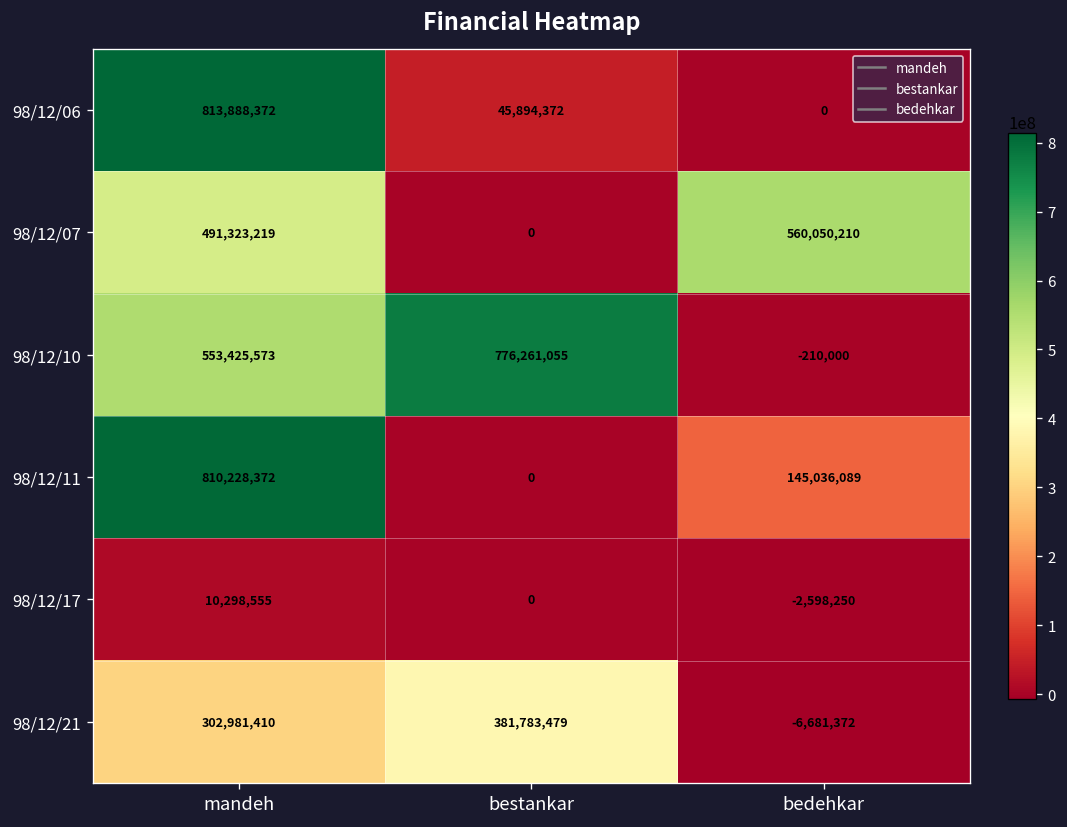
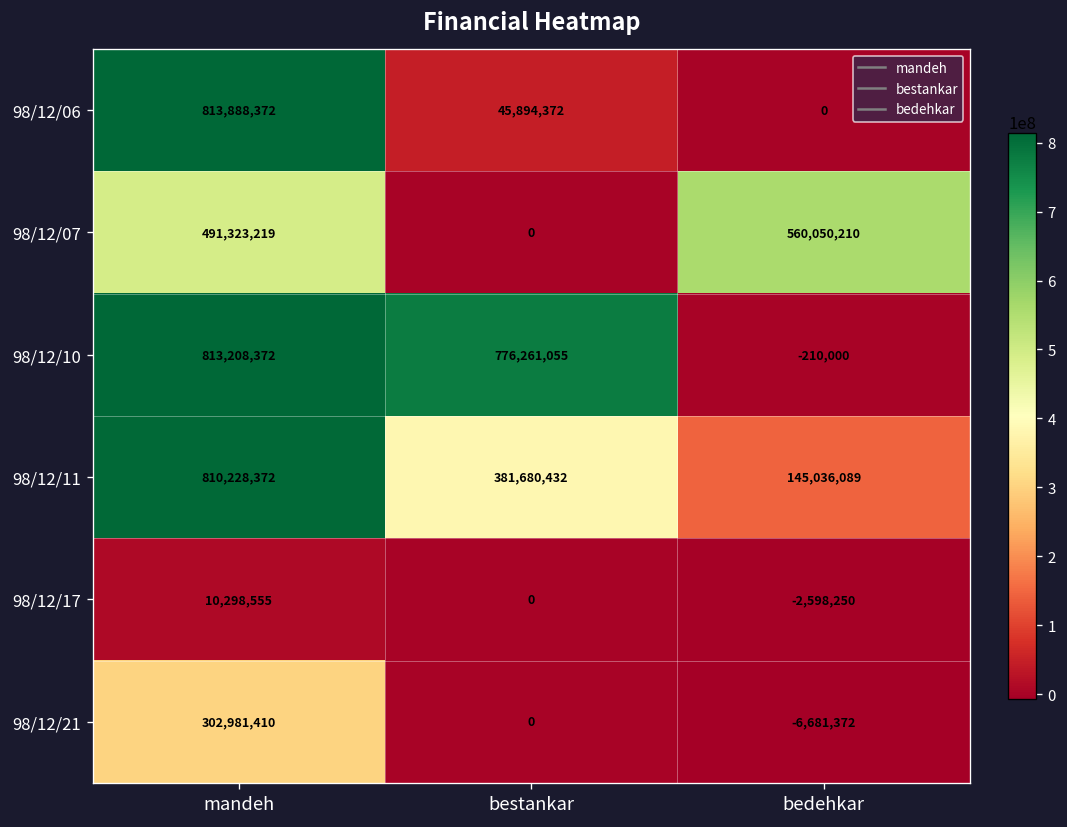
  {
    "98/12/06": {
      "mandeh": "813,888,372",
      "bestankar": "45,894,372",
      "bedehkar": "0"
    },
    "98/12/07": {
      "mandeh": "491,323,219",
      "bestankar": "0",
      "bedehkar": "560,050,210"
    },
    "98/12/10": {
-     "mandeh": "553,425,573",
+     "mandeh": "813,208,372",
      "bestankar": "776,261,055",
      "bedehkar": "-210,000"
    },
    "98/12/11": {
      "mandeh": "810,228,372",
-     "bestankar": "0",
+     "bestankar": "381,680,432",
      "bedehkar": "145,036,089"
    },
    "98/12/17": {
      "mandeh": "10,298,555",
      "bestankar": "0",
      "bedehkar": "-2,598,250"
    },
    "98/12/21": {
      "mandeh": "302,981,410",
-     "bestankar": "381,783,479",
+     "bestankar": "0",
      "bedehkar": "-6,681,372"
    }
  }
